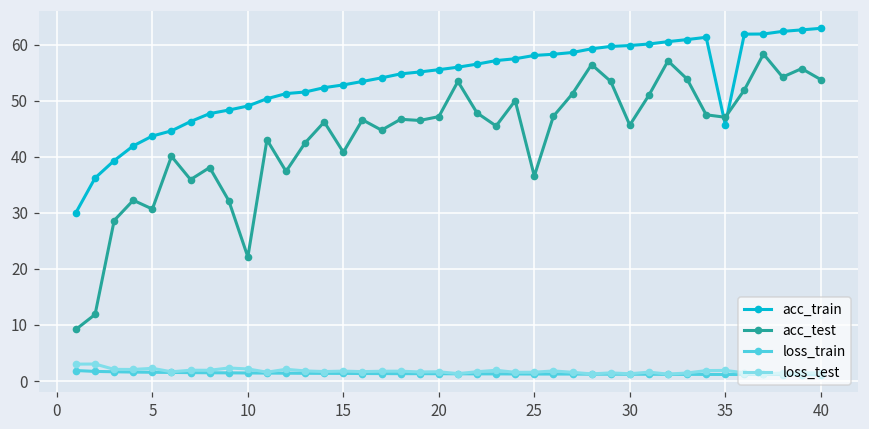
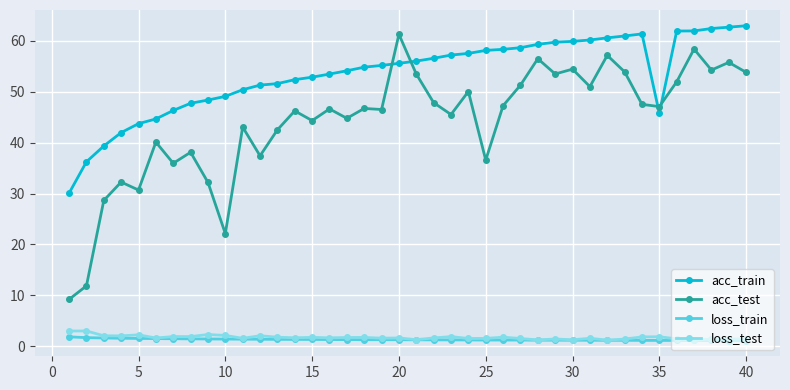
  {
    "acc_train": {
      "5": 44,
      "10": 49,
      "15": 53,
      "20": 56,
      "25": 58,
      "30": 60,
      "35": 46,
      "40": 63
    },
    "acc_test": {
      "5": 31,
      "10": 22,
-     "15": 41,
-     "20": 47,
+     "15": 44,
+     "20": 61,
      "25": 37,
-     "30": 46,
+     "30": 54,
      "35": 47,
      "40": 54
    }
  }
